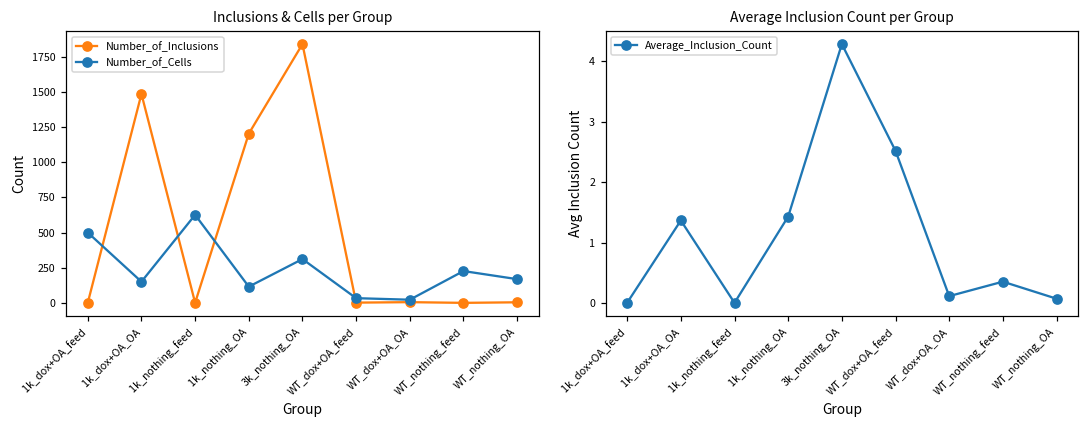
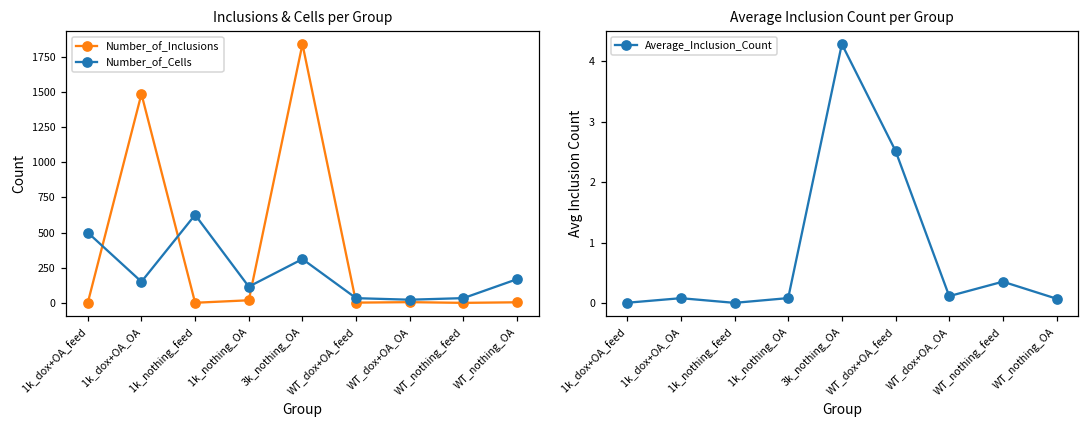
  {
    "Inclusions & Cells per Group": {
      "Number_of_Inclusions": {
        "1k_dox+OA_feed": 0,
        "1k_dox+OA_OA": 1490,
        "1k_nothing_feed": 0,
-       "1k_nothing_OA": 1200,
+       "1k_nothing_OA": 20,
        "3k_nothing_OA": 1840,
        "WT_dox+OA_feed": 0,
        "WT_nothing_feed": 0,
        "WT_nothing_OA": 0
      },
      "Number_of_Cells": {
        "1k_dox+OA_feed": 500,
        "1k_dox+OA_OA": 150,
        "1k_nothing_feed": 630,
        "1k_nothing_OA": 120,
        "3k_nothing_OA": 310,
        "WT_dox+OA_feed": 30,
-       "WT_nothing_feed": 230,
+       "WT_nothing_feed": 30,
        "WT_nothing_OA": 170
      }
    },
    "Average Inclusion Count per Group": {
      "1k_dox+OA_feed": 0.0,
-     "1k_dox+OA_OA": 1.4,
+     "1k_dox+OA_OA": 0.1,
      "1k_nothing_feed": 0.0,
-     "1k_nothing_OA": 1.4,
+     "1k_nothing_OA": 0.1,
      "3k_nothing_OA": 4.3,
      "WT_dox+OA_feed": 2.5,
      "WT_dox+OA_OA": 0.1,
      "WT_nothing_feed": 0.4,
      "WT_nothing_OA": 0.1
    }
  }
